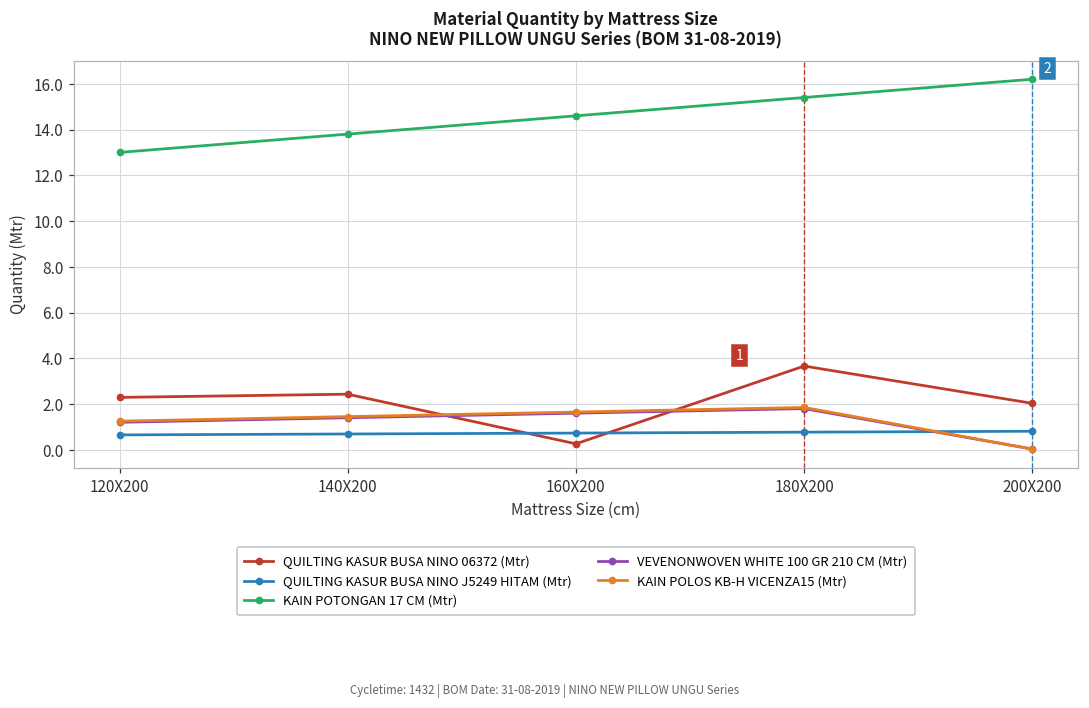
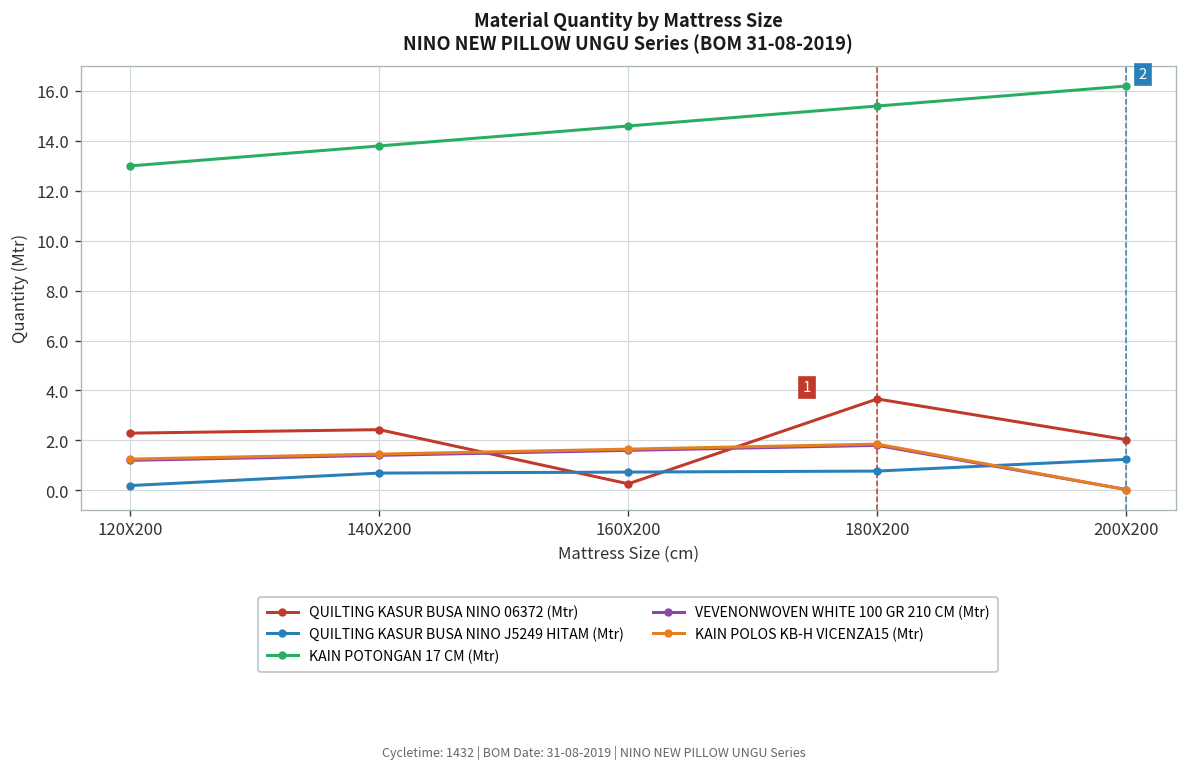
  {
    "QUILTING KASUR BUSA NINO 06372 (Mtr)": {
      "120X200": 2.3,
      "140X200": 2.4,
      "160X200": 0.3,
      "180X200": 3.7,
      "200X200": 2.0
    },
    "QUILTING KASUR BUSA NINO J5249 HITAM (Mtr)": {
-     "120X200": 0.7,
+     "120X200": 0.2,
      "140X200": 0.7,
      "160X200": 0.7,
      "180X200": 0.8,
-     "200X200": 0.8
+     "200X200": 1.2
    },
    "KAIN POTONGAN 17 CM (Mtr)": {
      "120X200": 13.0,
      "140X200": 13.8,
      "160X200": 14.6,
      "180X200": 15.4
    }
  }
